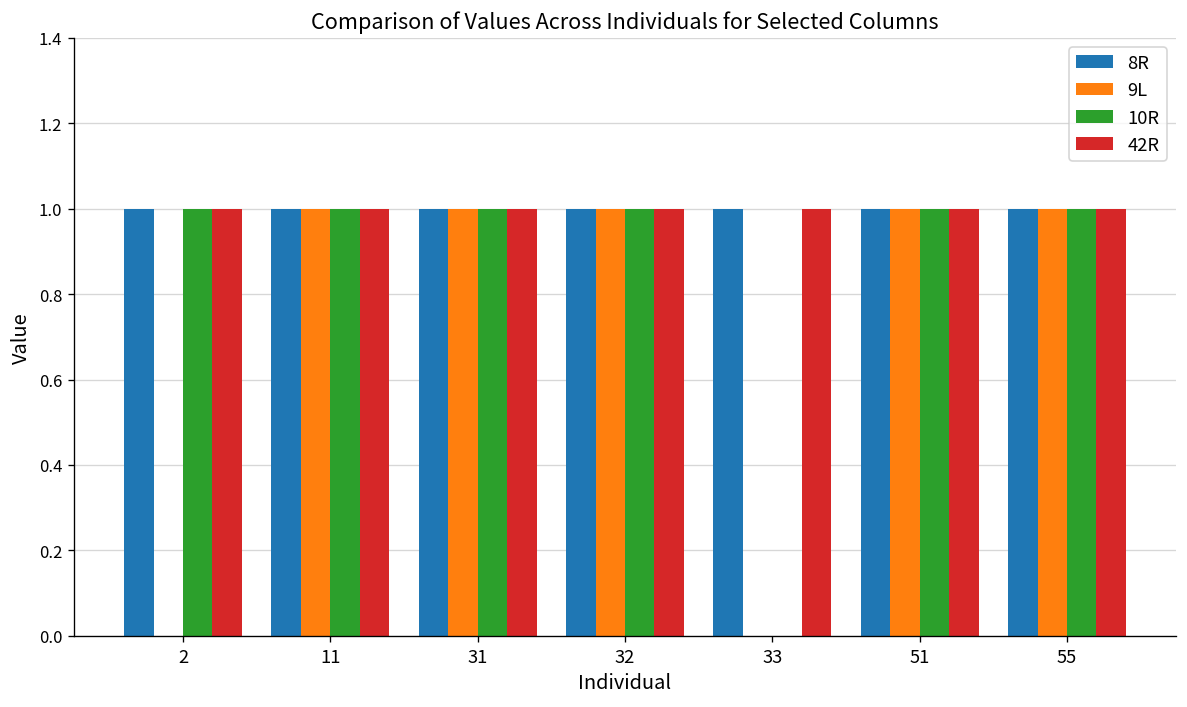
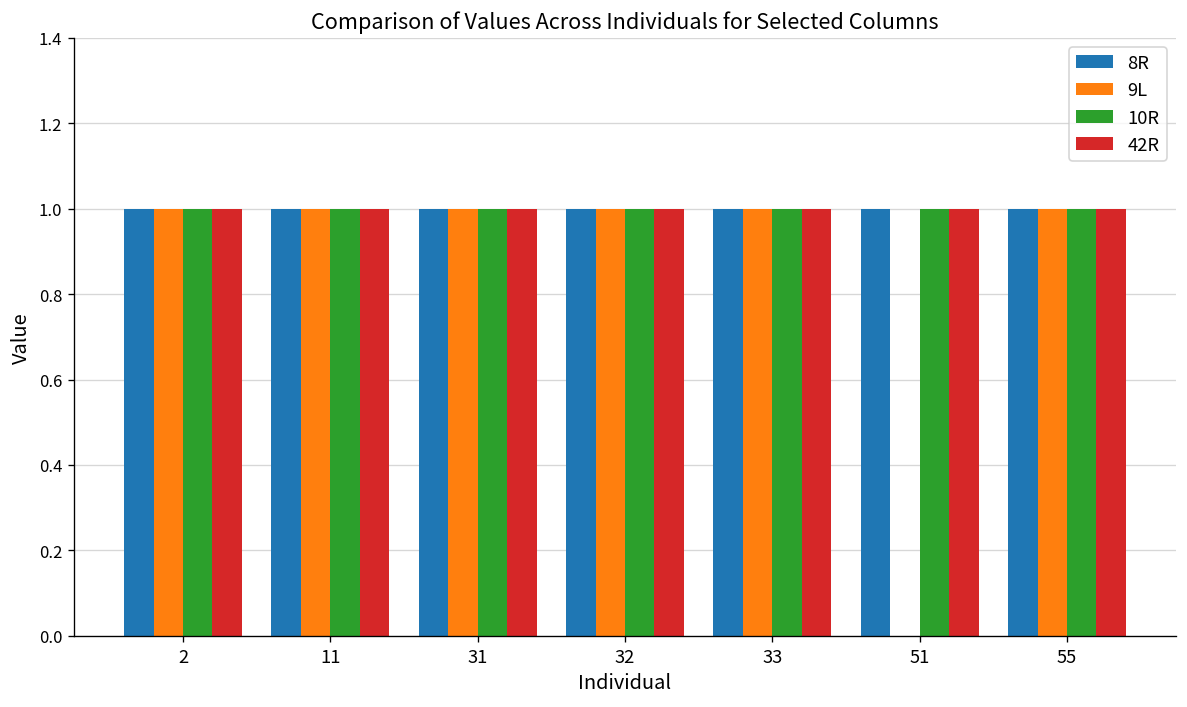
  {
    "8R": {
      "2": 1,
      "11": 1,
      "31": 1,
      "32": 1,
      "33": 1,
      "51": 1,
      "55": 1
    },
    "9L": {
-     "2": 0,
+     "2": 1,
      "11": 1,
      "31": 1,
      "32": 1,
-     "33": 0,
-     "51": 1,
+     "33": 1,
+     "51": 0,
      "55": 1
    },
    "10R": {
      "2": 1,
      "11": 1,
      "31": 1,
      "32": 1,
-     "33": 0,
+     "33": 1,
      "51": 1,
      "55": 1
    },
    "42R": {
      "2": 1,
      "11": 1,
      "31": 1,
      "32": 1,
      "33": 1,
      "51": 1,
      "55": 1
    }
  }
